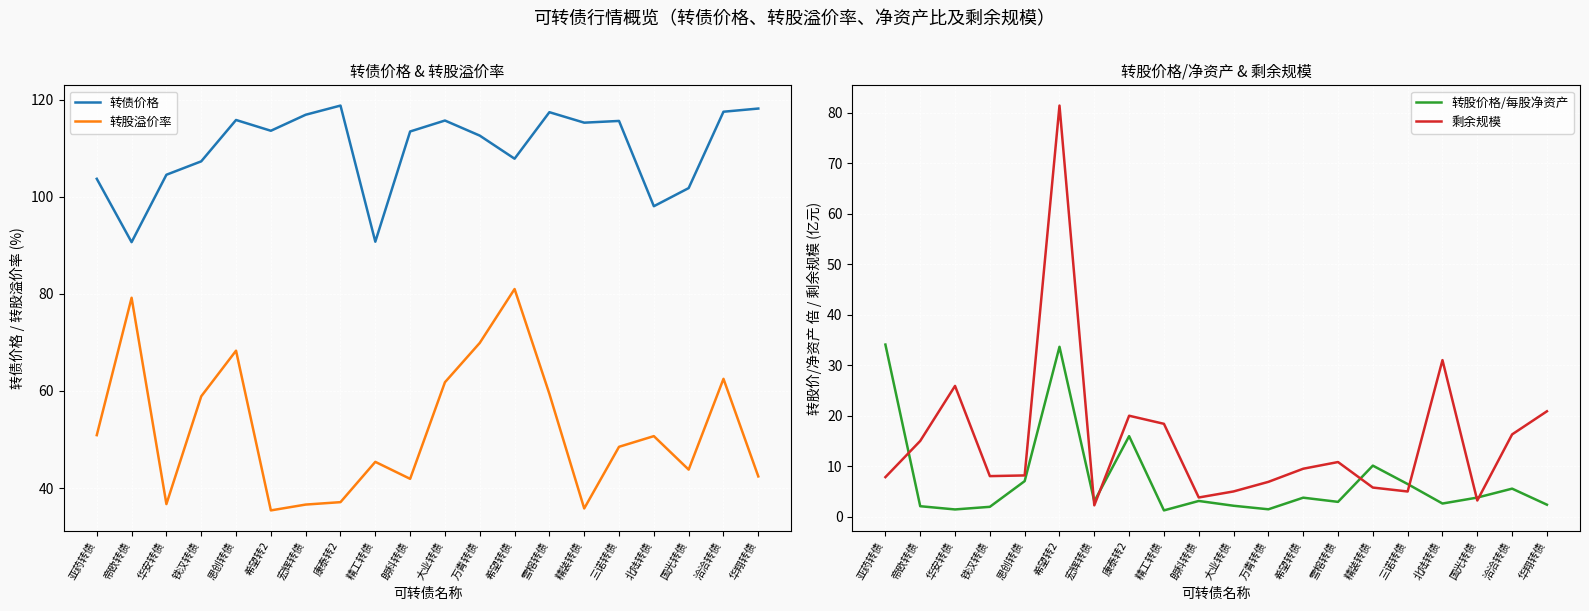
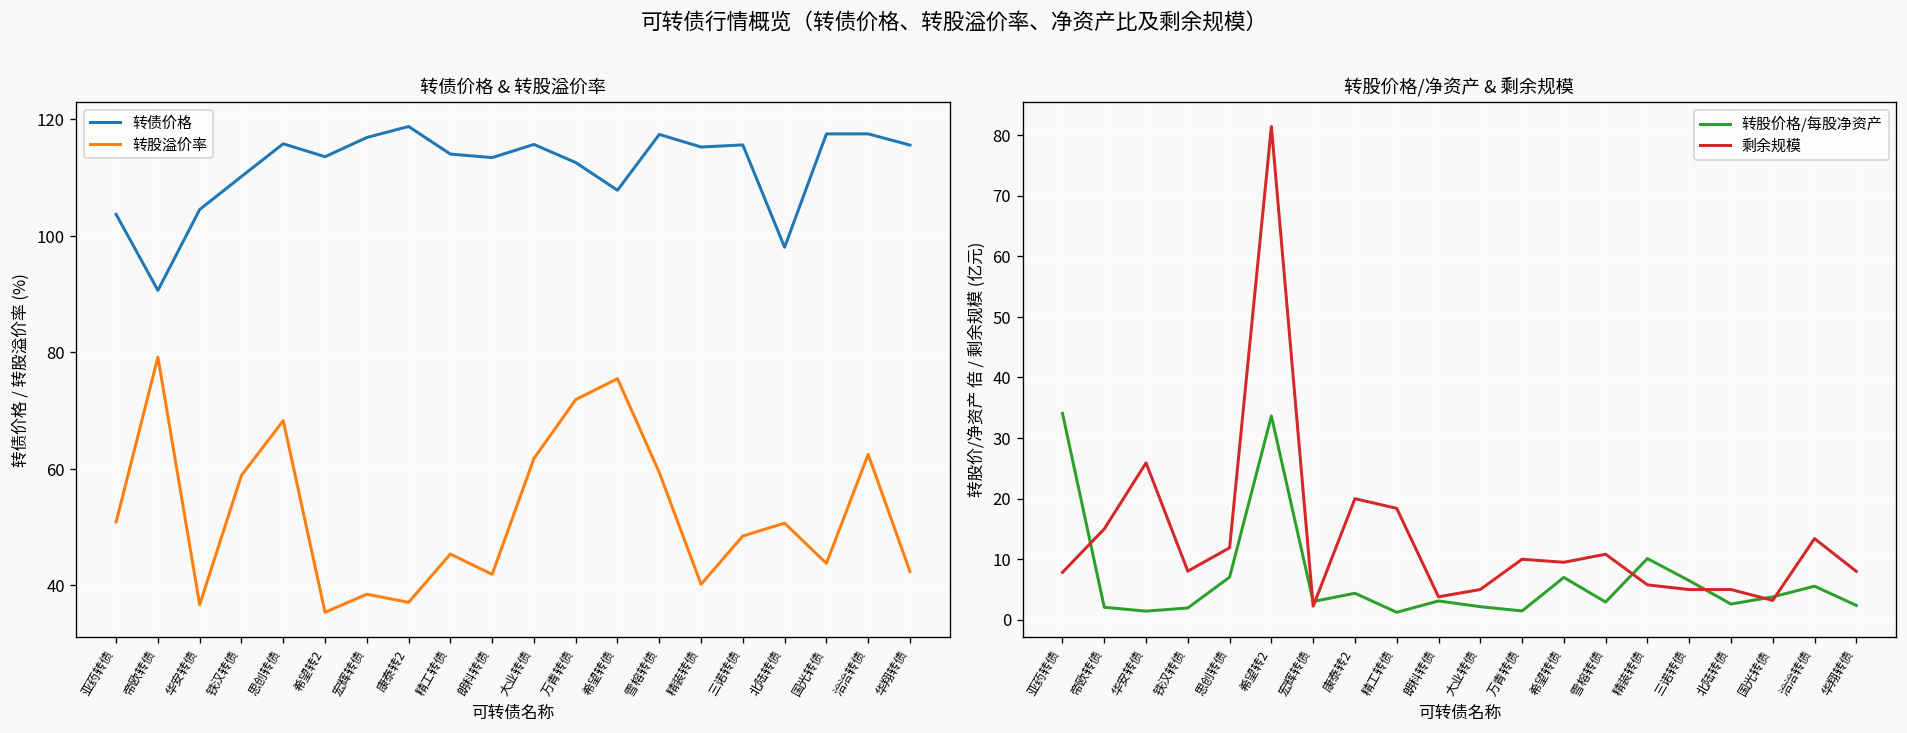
  {
    "转债价格 & 转股溢价率": {
      "转债价格": {
        "亚药转债": 104,
        "帝欧转债": 91,
        "华安转债": 105,
-       "铁汉转债": 107,
+       "铁汉转债": 110,
        "思创转债": 116,
        "希望转2": 114,
        "宏辉转债": 117,
        "康泰转2": 119,
-       "精工转债": 91,
+       "精工转债": 114,
        "朗科转债": 113,
        "大业转债": 116,
        "万青转债": 113,
        "希望转债": 108,
        "雪榕转债": 117,
        "精装转债": 115,
        "三诺转债": 116,
        "北陆转债": 98,
-       "国光转债": 102,
+       "国光转债": 118,
        "洽洽转债": 118,
-       "华翔转债": 118
+       "华翔转债": 116
      },
      "转股溢价率": {
        "亚药转债": 51,
        "帝欧转债": 79,
        "华安转债": 37,
        "铁汉转债": 59,
        "思创转债": 68,
        "希望转2": 35,
-       "宏辉转债": 37,
+       "宏辉转债": 39,
        "康泰转2": 37,
        "精工转债": 45,
        "朗科转债": 42,
        "大业转债": 62,
-       "万青转债": 70,
-       "希望转债": 81,
+       "万青转债": 72,
+       "希望转债": 76,
        "雪榕转债": 59,
-       "精装转债": 36,
+       "精装转债": 40,
        "三诺转债": 49,
        "北陆转债": 51,
        "国光转债": 44,
        "洽洽转债": 63,
        "华翔转债": 42
      }
    },
    "转股价格/净资产 & 剩余规模": {
      "转股价格/每股净资产": {
        "亚药转债": 34,
        "帝欧转债": 2,
        "华安转债": 1,
        "铁汉转债": 2,
        "思创转债": 7,
        "希望转2": 34,
        "宏辉转债": 3,
-       "康泰转2": 16,
+       "康泰转2": 4,
        "精工转债": 1,
        "朗科转债": 3,
        "大业转债": 2,
        "万青转债": 1,
-       "希望转债": 4,
+       "希望转债": 7,
        "雪榕转债": 3,
        "精装转债": 10,
        "三诺转债": 6,
        "北陆转债": 3,
        "国光转债": 4,
        "洽洽转债": 6,
        "华翔转债": 2
      },
      "剩余规模": {
        "亚药转债": 8,
        "帝欧转债": 15,
        "华安转债": 26,
        "铁汉转债": 8,
-       "思创转债": 8,
+       "思创转债": 12,
        "希望转2": 81,
        "宏辉转债": 2,
        "康泰转2": 20,
        "精工转债": 18,
        "朗科转债": 4,
        "大业转债": 5,
-       "万青转债": 7,
+       "万青转债": 10,
        "希望转债": 9,
        "雪榕转债": 11,
        "精装转债": 6,
        "三诺转债": 5,
-       "北陆转债": 31,
+       "北陆转债": 5,
        "国光转债": 3,
-       "洽洽转债": 16,
-       "华翔转债": 21
+       "洽洽转债": 13,
+       "华翔转债": 8
      }
    }
  }
